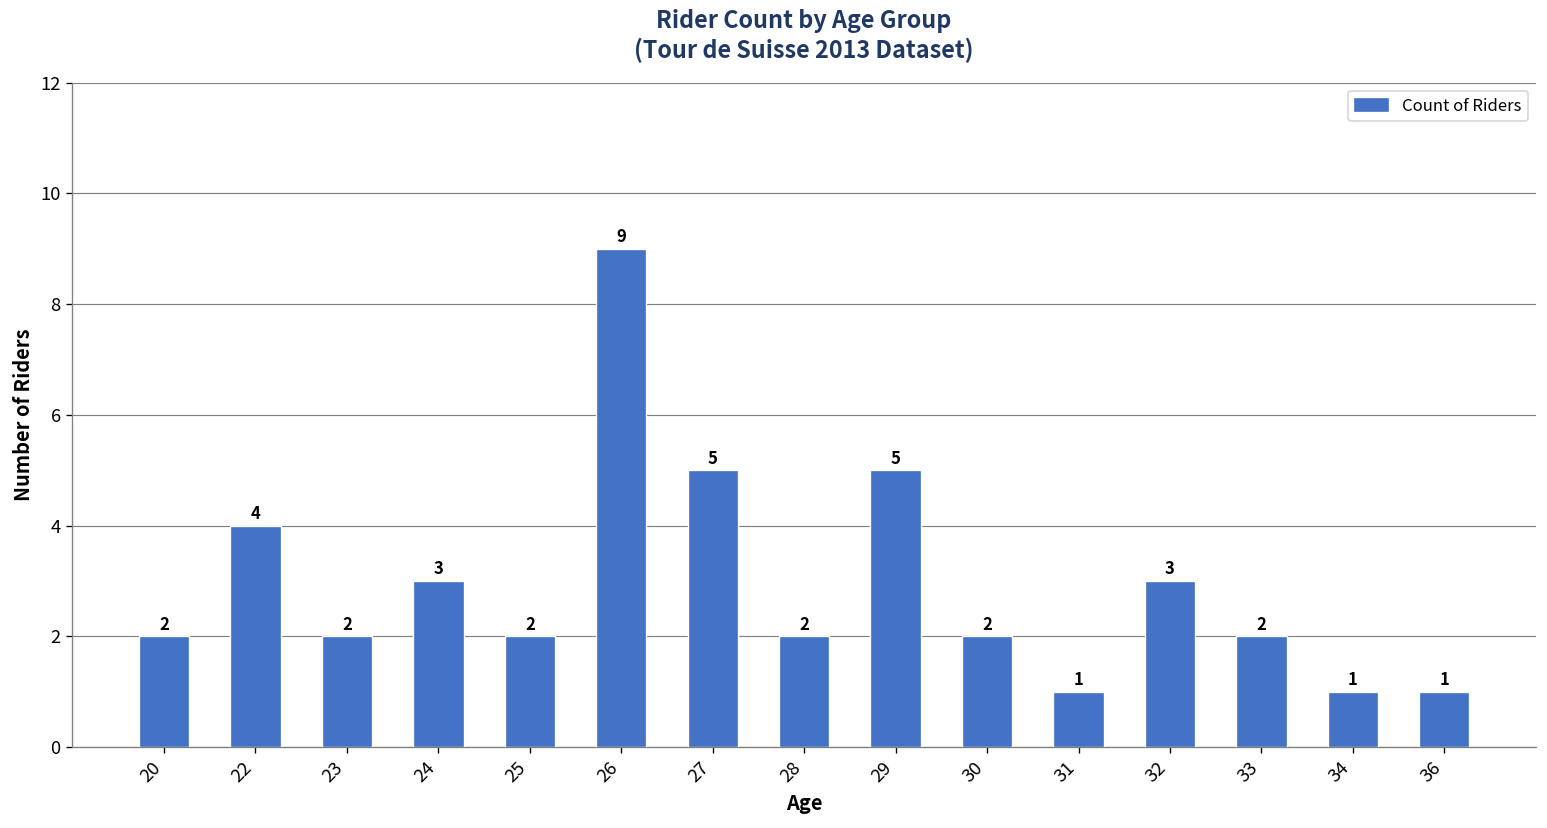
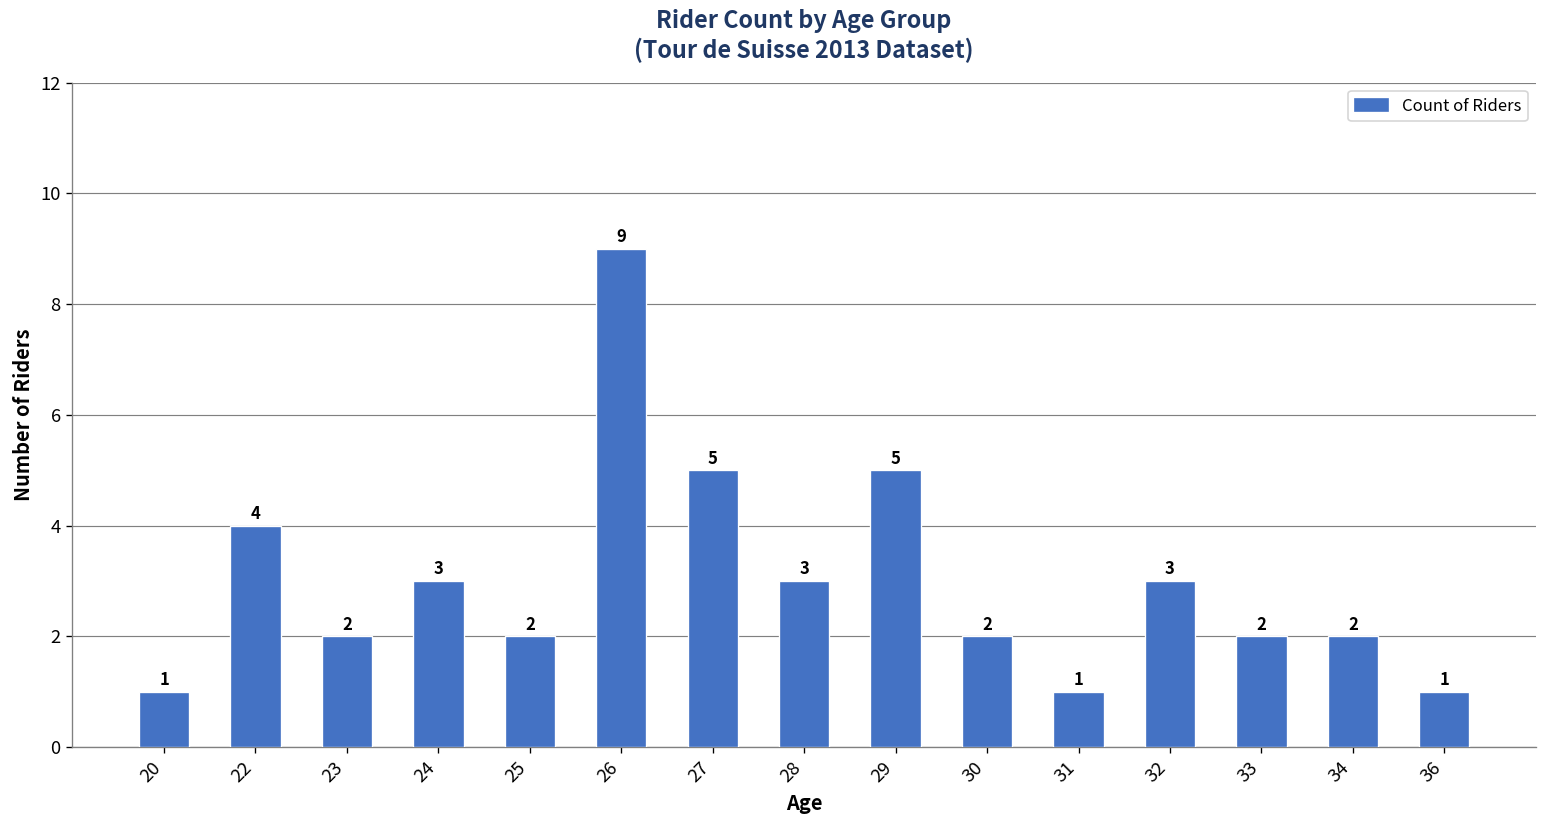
  {
-   "20": 2,
+   "20": 1,
    "22": 4,
    "23": 2,
    "24": 3,
    "25": 2,
    "26": 9,
    "27": 5,
-   "28": 2,
+   "28": 3,
    "29": 5,
    "30": 2,
    "31": 1,
    "32": 3,
    "33": 2,
-   "34": 1,
+   "34": 2,
    "36": 1
  }
